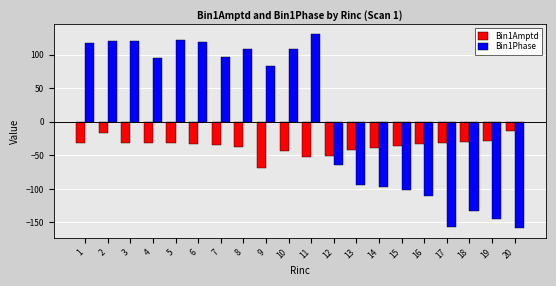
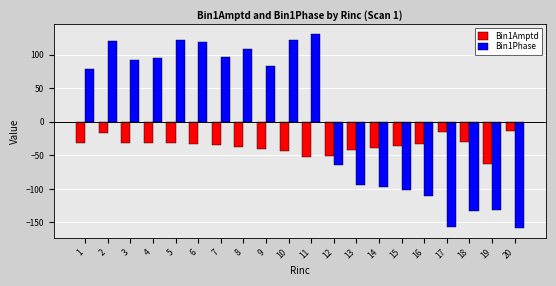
  {
    "Bin1Amptd": {
      "1": -30,
      "2": -20,
      "3": -30,
      "4": -30,
      "5": -30,
      "6": -30,
      "7": -30,
      "8": -40,
-     "9": -70,
+     "9": -40,
      "10": -40,
      "11": -50,
      "12": -50,
      "13": -40,
      "14": -40,
      "15": -40,
      "16": -30,
-     "17": -30,
+     "17": -20,
      "18": -30,
-     "19": -30,
+     "19": -60,
      "20": -10
    },
    "Bin1Phase": {
-     "1": 120,
+     "1": 80,
      "2": 120,
-     "3": 120,
+     "3": 90,
      "4": 90,
      "5": 120,
      "6": 120,
      "7": 100,
      "8": 110,
      "9": 80,
-     "10": 110,
+     "10": 120,
      "11": 130,
      "12": -60,
      "13": -90,
      "14": -100,
      "15": -100,
      "16": -110,
      "17": -160,
      "18": -130,
-     "19": -150,
+     "19": -130,
      "20": -160
    }
  }
